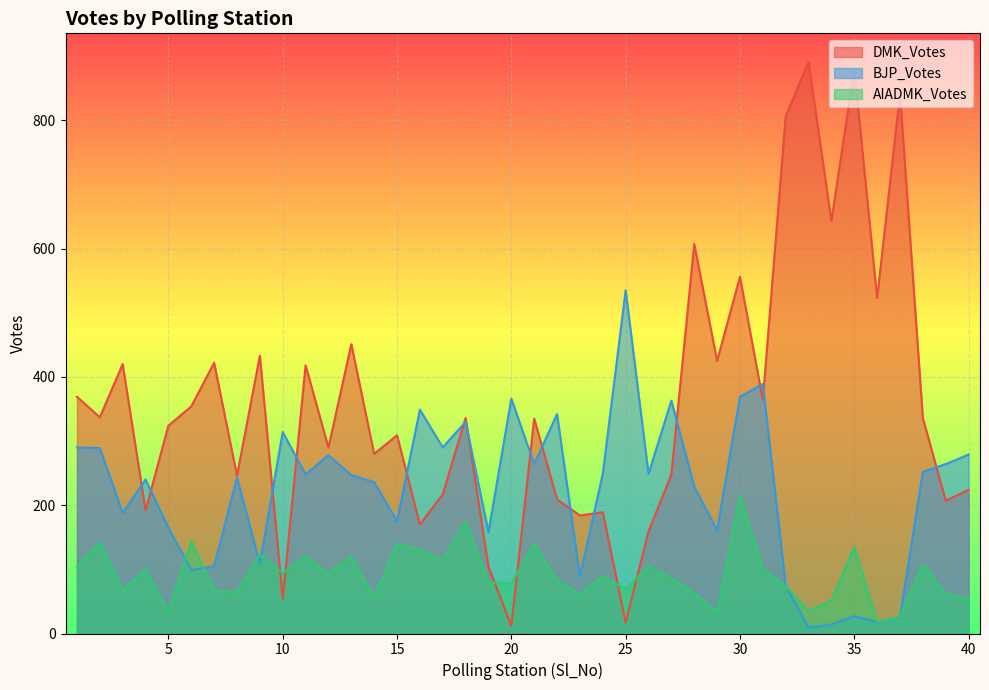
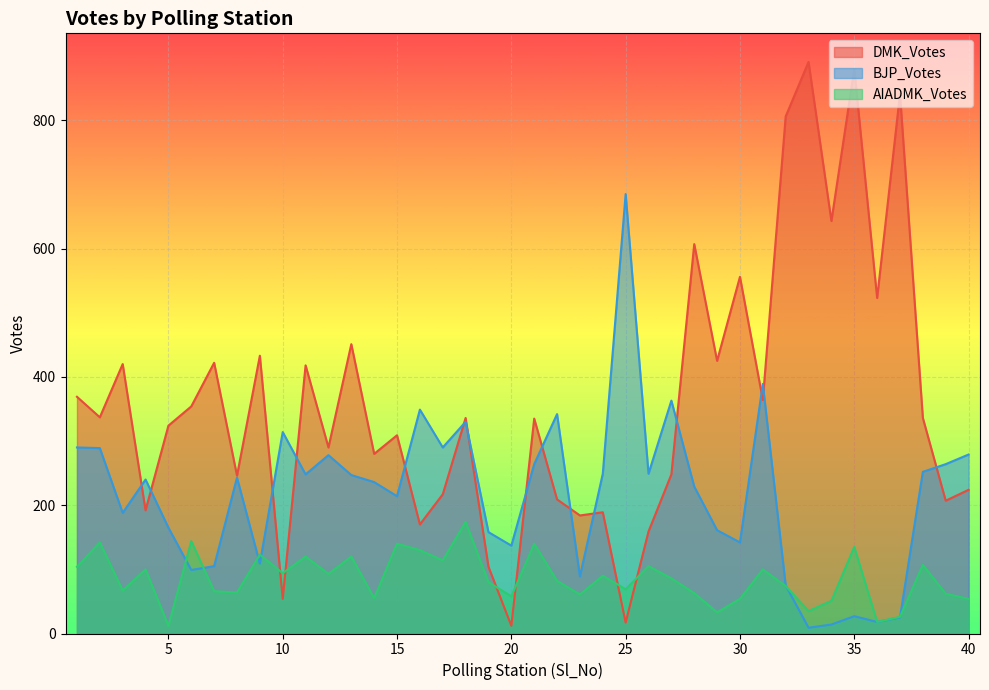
  {
    "DMK_Votes": {
      "5": 320,
      "10": 50,
      "15": 310,
      "20": 10,
      "25": 20,
      "30": 560,
      "40": 220
    },
    "BJP_Votes": {
      "5": 170,
      "10": 310,
-     "15": 180,
-     "20": 370,
-     "25": 540,
-     "30": 370,
+     "15": 210,
+     "20": 140,
+     "25": 690,
+     "30": 140,
      "35": 30,
      "40": 280
    },
    "AIADMK_Votes": {
-     "5": 30,
+     "5": 10,
      "10": 90,
      "15": 140,
-     "20": 80,
+     "20": 60,
      "25": 70,
-     "30": 220,
+     "30": 50,
      "35": 140,
      "40": 50
    }
  }
